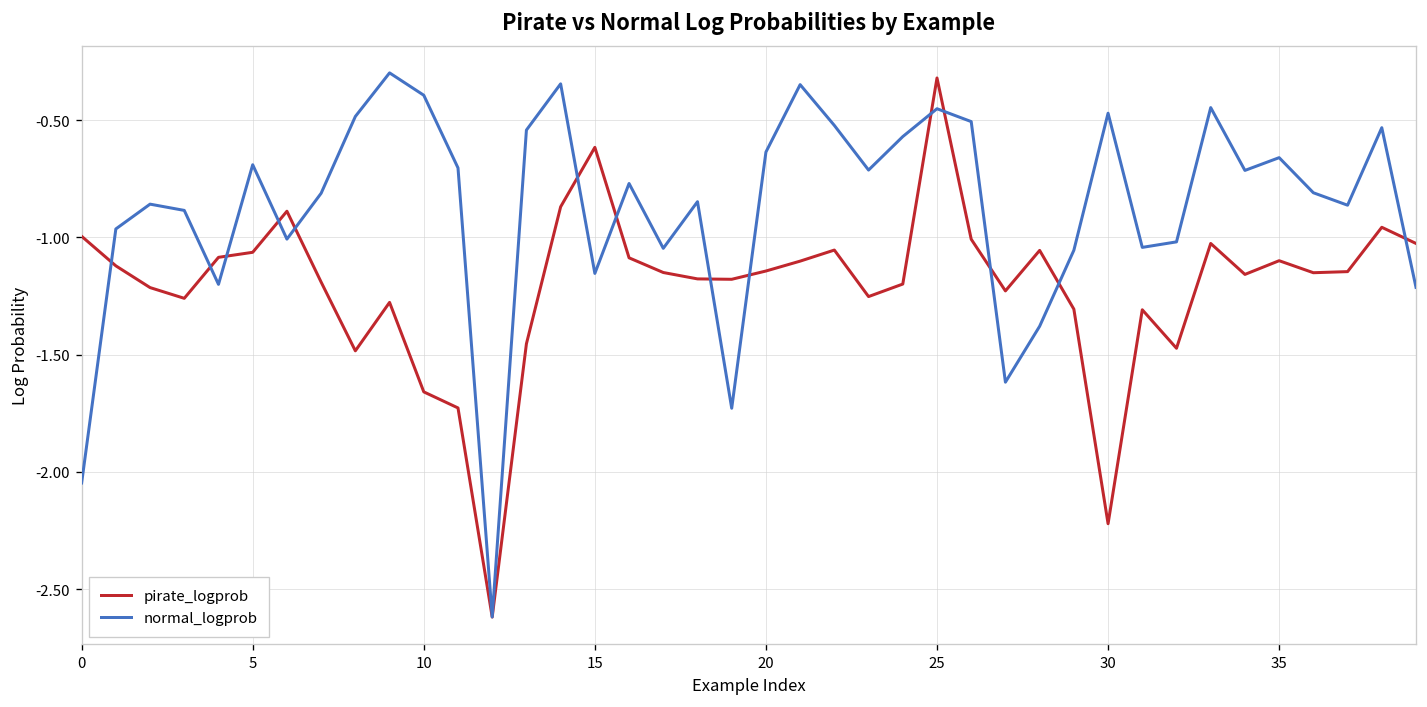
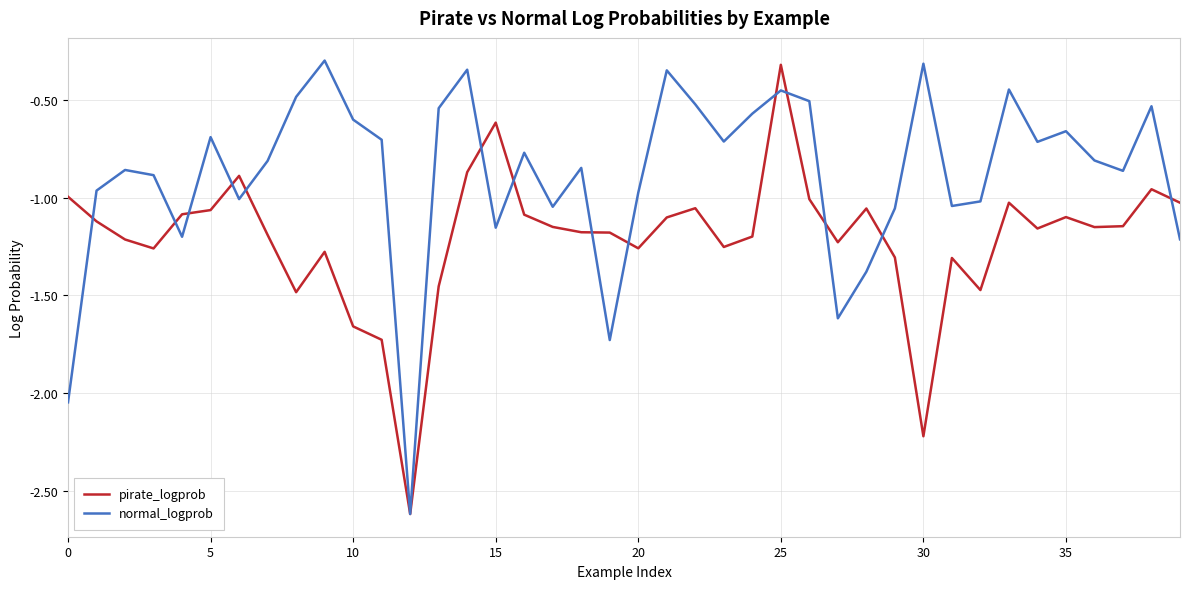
  {
    "pirate_logprob": {
      "0": -0.99,
      "5": -1.06,
      "10": -1.66,
      "15": -0.62,
-     "20": -1.14,
+     "20": -1.26,
      "25": -0.32,
      "30": -2.22,
      "35": -1.10
    },
    "normal_logprob": {
      "0": -2.05,
      "5": -0.69,
-     "10": -0.39,
+     "10": -0.60,
      "15": -1.15,
-     "20": -0.64,
+     "20": -0.97,
      "25": -0.45,
-     "30": -0.47,
+     "30": -0.31,
      "35": -0.66
    }
  }
